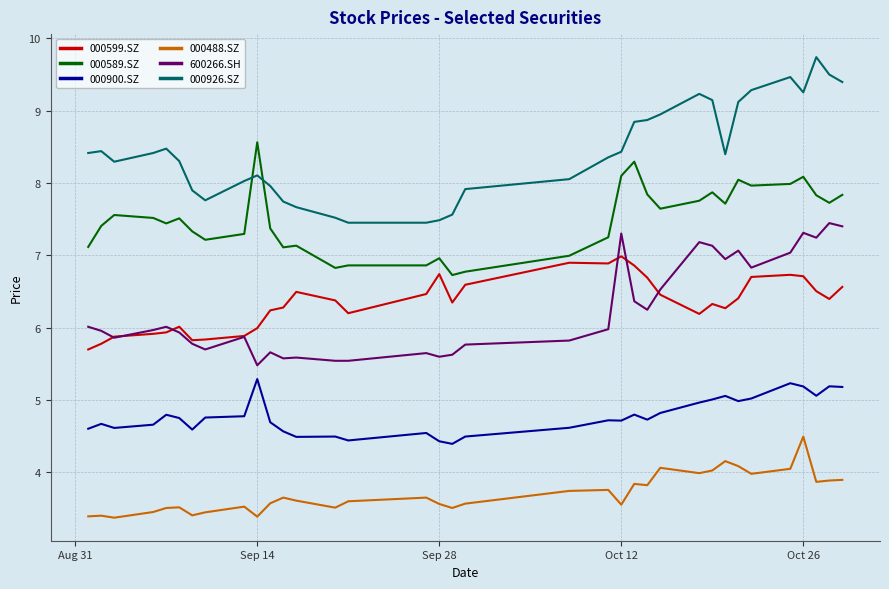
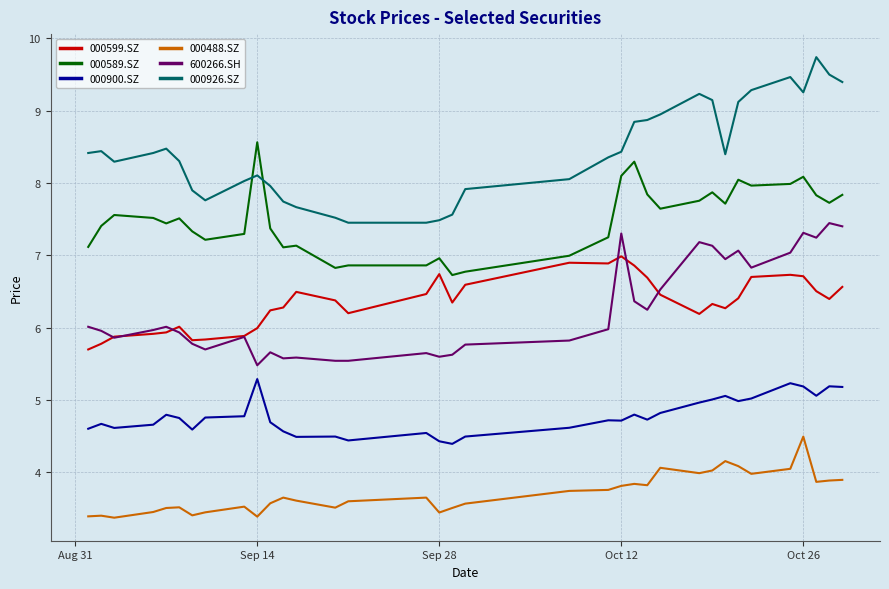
  {
    "000599.SZ": {
      "Sep 14": 6.0,
      "Sep 28": 6.7,
      "Oct 12": 7.0,
      "Oct 26": 6.7
    },
    "000589.SZ": {
      "Sep 14": 8.6,
      "Sep 28": 7.0,
      "Oct 12": 8.1,
      "Oct 26": 8.1
    },
    "000900.SZ": {
      "Sep 14": 5.3,
      "Sep 28": 4.4,
      "Oct 12": 4.7,
      "Oct 26": 5.2
    },
    "000488.SZ": {
      "Sep 14": 3.4,
-     "Sep 28": 3.6,
-     "Oct 12": 3.6,
+     "Sep 28": 3.4,
+     "Oct 12": 3.8,
      "Oct 26": 4.5
    },
    "600266.SH": {
      "Sep 14": 5.5,
      "Sep 28": 5.6,
      "Oct 12": 7.3,
      "Oct 26": 7.3
    },
    "000926.SZ": {
      "Sep 14": 8.1,
      "Sep 28": 7.5,
      "Oct 12": 8.4,
      "Oct 26": 9.3
    }
  }
